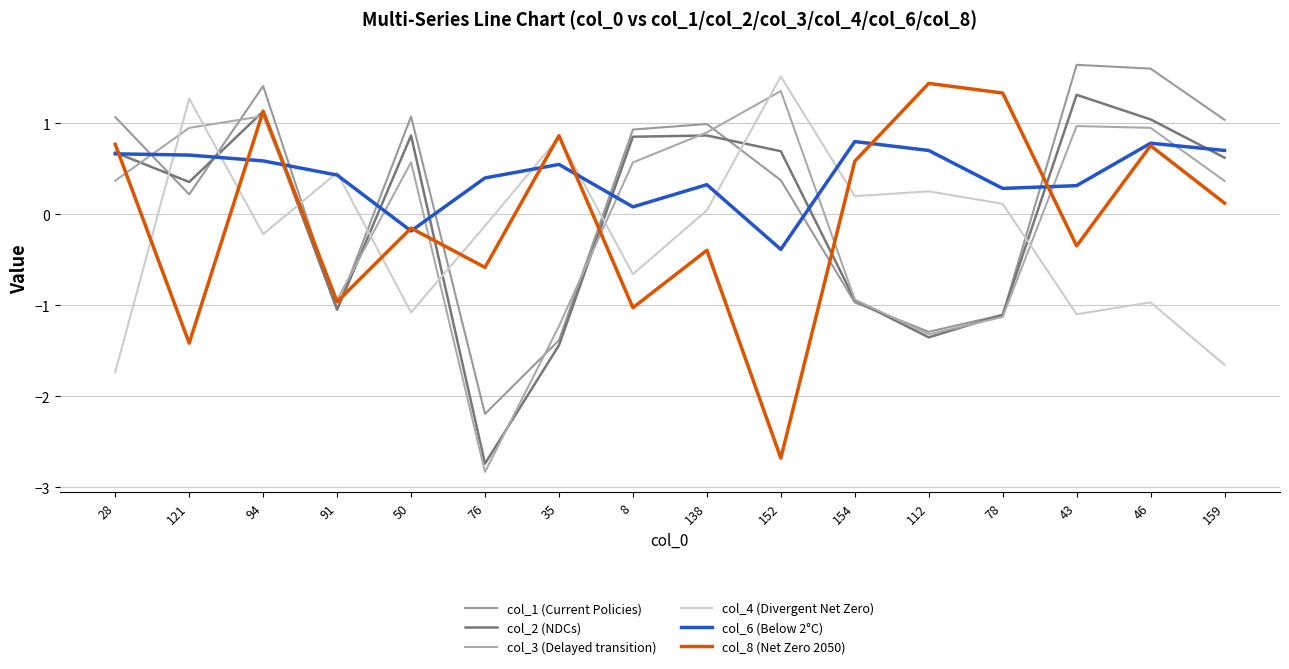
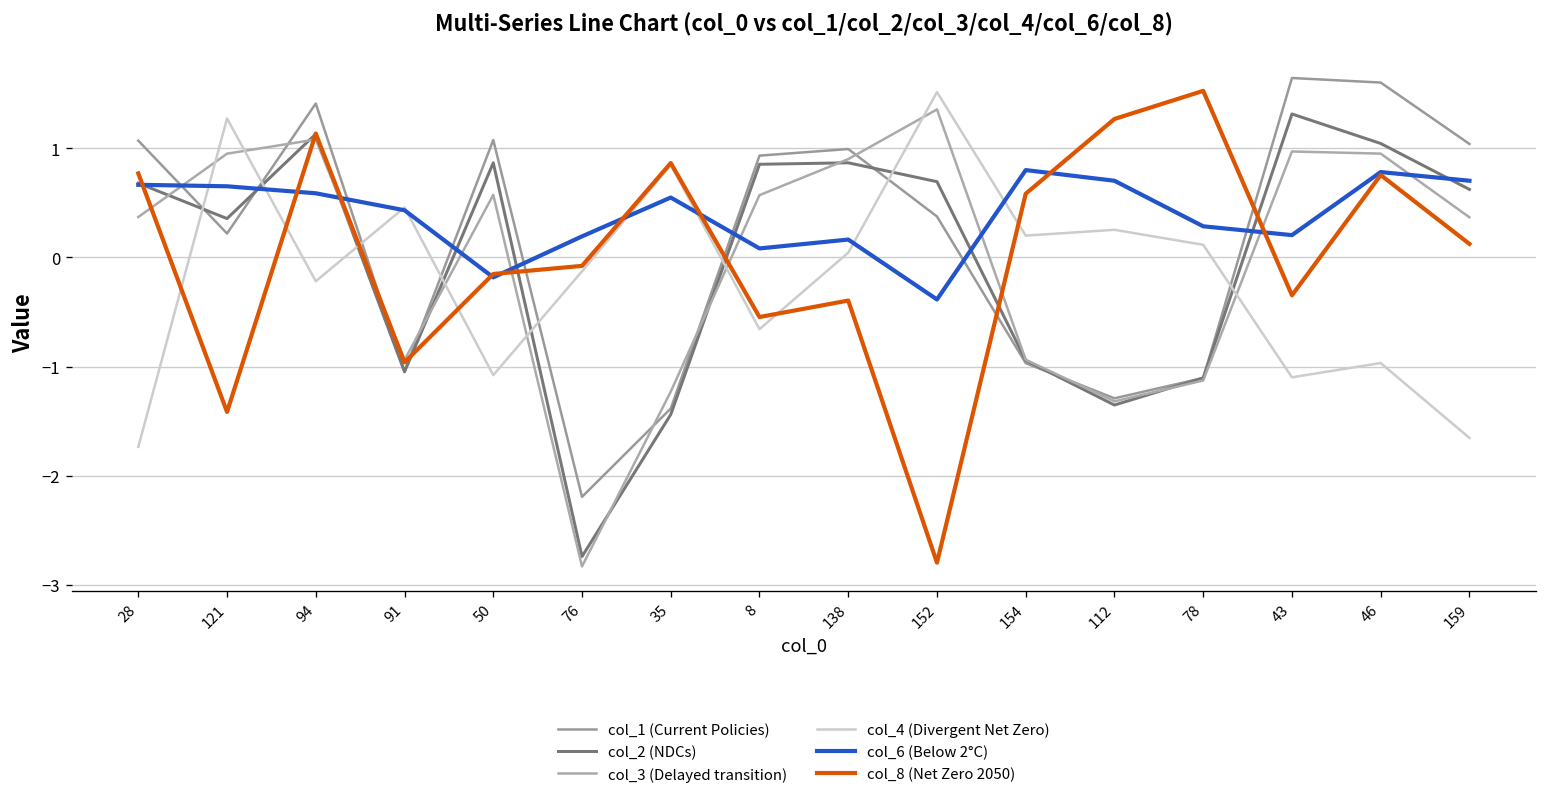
  {
    "col_6 (Below 2°C)": {
      "121": 0.7,
      "94": 0.6,
      "50": -0.2,
-     "76": 0.4,
+     "76": 0.2,
      "35": 0.5,
      "8": 0.1,
-     "138": 0.3,
+     "138": 0.2,
      "152": -0.4,
      "154": 0.8,
      "112": 0.7,
      "78": 0.3,
-     "43": 0.3,
+     "43": 0.2,
      "159": 0.7
    },
    "col_8 (Net Zero 2050)": {
      "28": 0.8,
      "121": -1.4,
      "50": -0.2,
-     "76": -0.6,
-     "8": -1.0,
+     "76": -0.1,
+     "8": -0.5,
      "138": -0.4,
-     "152": -2.7,
+     "152": -2.8,
      "154": 0.6,
-     "112": 1.4,
-     "78": 1.3,
+     "112": 1.3,
+     "78": 1.5,
      "43": -0.3,
      "159": 0.1
    }
  }
